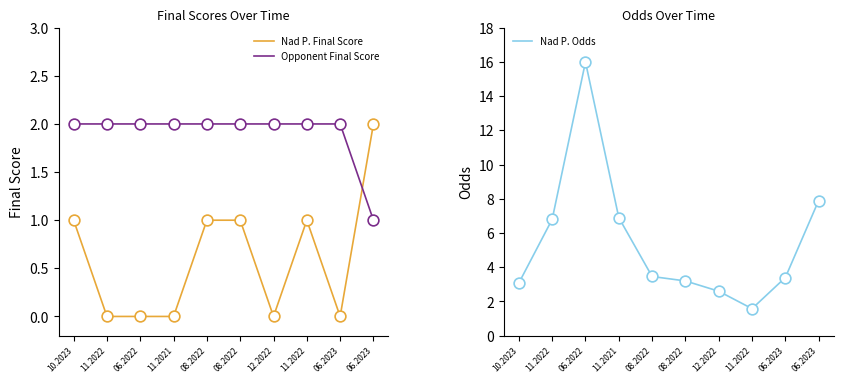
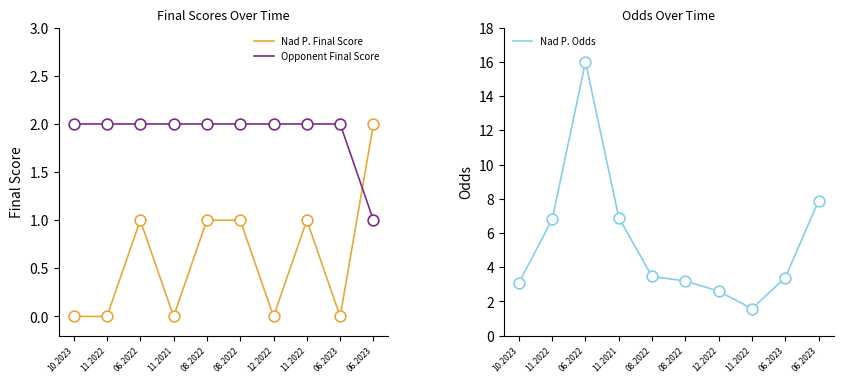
  {
    "Final Scores Over Time": {
      "Nad P. Final Score": {
-       "10.2023": 1,
-       "06.2022": 0,
+       "10.2023": 0,
+       "06.2022": 1,
        "11.2021": 0,
        "12.2022": 0
      },
      "Opponent Final Score": {
        "10.2023": 2,
        "06.2022": 2,
        "11.2021": 2,
        "12.2022": 2
      }
    },
    "Odds Over Time": {
      "10.2023": 3.1,
      "06.2022": 16.0,
      "11.2021": 6.9,
      "12.2022": 2.6
    }
  }
